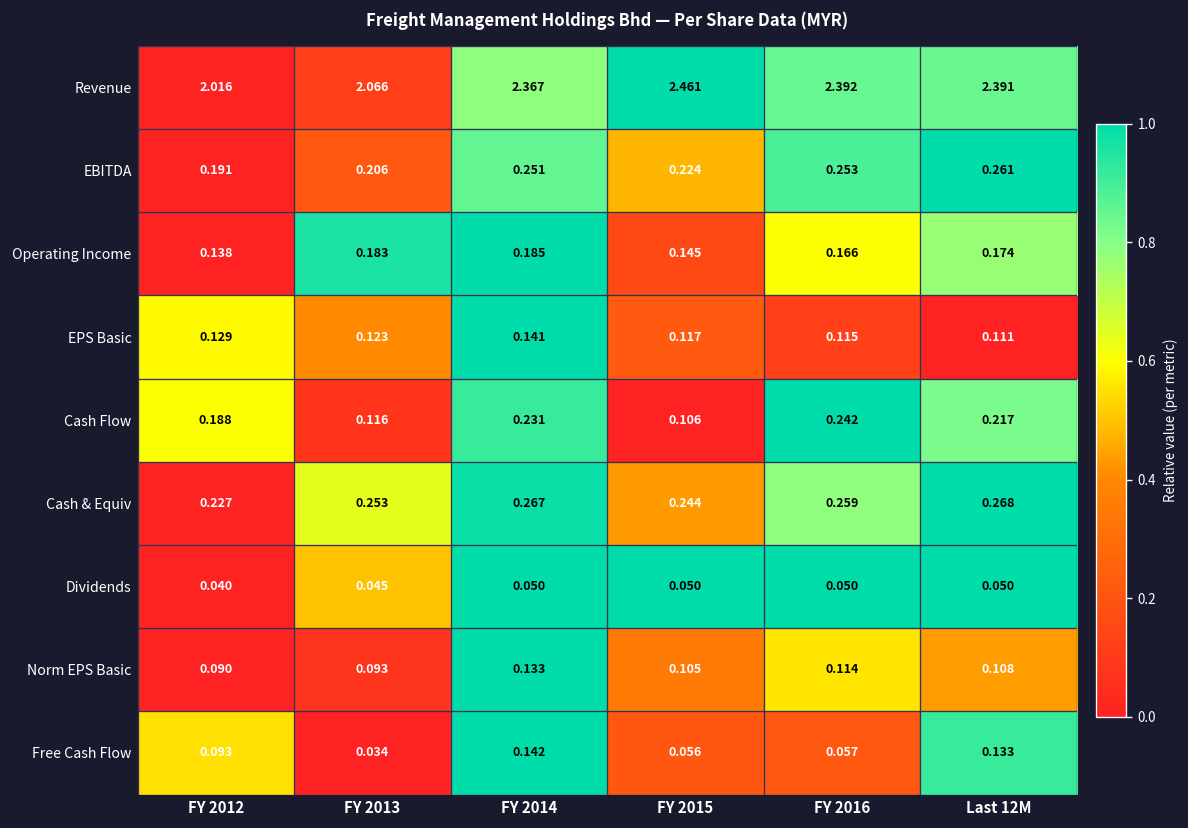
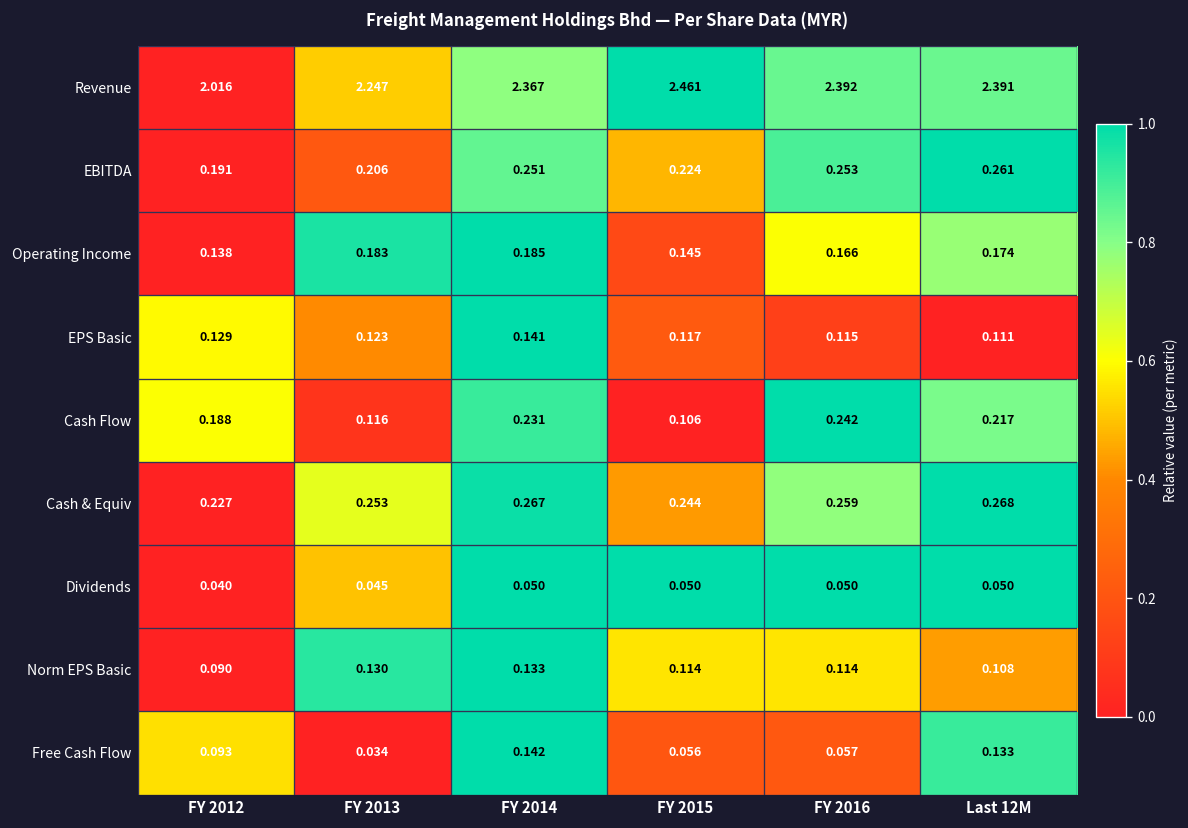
  {
    "Revenue": {
      "FY 2012": 2.016,
-     "FY 2013": 2.066,
+     "FY 2013": 2.247,
      "FY 2014": 2.367,
      "FY 2015": 2.461,
      "FY 2016": 2.392,
      "Last 12M": 2.391
    },
    "EBITDA": {
      "FY 2012": 0.191,
      "FY 2013": 0.206,
      "FY 2014": 0.251,
      "FY 2015": 0.224,
      "FY 2016": 0.253,
      "Last 12M": 0.261
    },
    "Operating Income": {
      "FY 2012": 0.138,
      "FY 2013": 0.183,
      "FY 2014": 0.185,
      "FY 2015": 0.145,
      "FY 2016": 0.166,
      "Last 12M": 0.174
    },
    "EPS Basic": {
      "FY 2012": 0.129,
      "FY 2013": 0.123,
      "FY 2014": 0.141,
      "FY 2015": 0.117,
      "FY 2016": 0.115,
      "Last 12M": 0.111
    },
    "Cash Flow": {
      "FY 2012": 0.188,
      "FY 2013": 0.116,
      "FY 2014": 0.231,
      "FY 2015": 0.106,
      "FY 2016": 0.242,
      "Last 12M": 0.217
    },
    "Cash & Equiv": {
      "FY 2012": 0.227,
      "FY 2013": 0.253,
      "FY 2014": 0.267,
      "FY 2015": 0.244,
      "FY 2016": 0.259,
      "Last 12M": 0.268
    },
    "Dividends": {
      "FY 2012": 0.040,
      "FY 2013": 0.045,
      "FY 2014": 0.050,
      "FY 2015": 0.050,
      "FY 2016": 0.050,
      "Last 12M": 0.050
    },
    "Norm EPS Basic": {
      "FY 2012": 0.090,
-     "FY 2013": 0.093,
+     "FY 2013": 0.130,
      "FY 2014": 0.133,
-     "FY 2015": 0.105,
+     "FY 2015": 0.114,
      "FY 2016": 0.114,
      "Last 12M": 0.108
    },
    "Free Cash Flow": {
      "FY 2012": 0.093,
      "FY 2013": 0.034,
      "FY 2014": 0.142,
      "FY 2015": 0.056,
      "FY 2016": 0.057,
      "Last 12M": 0.133
    }
  }
